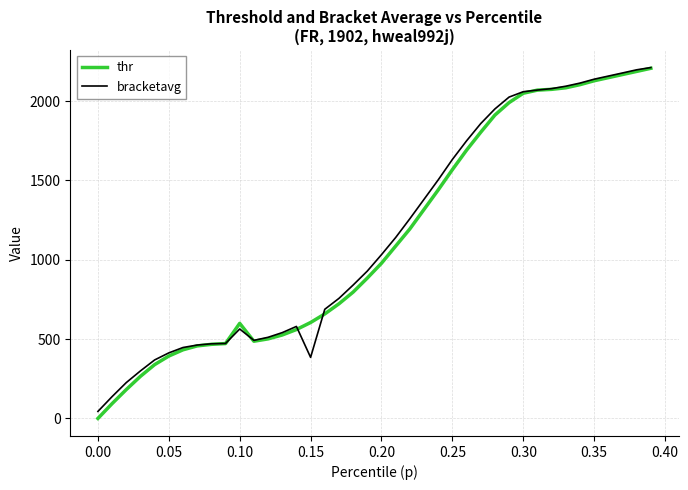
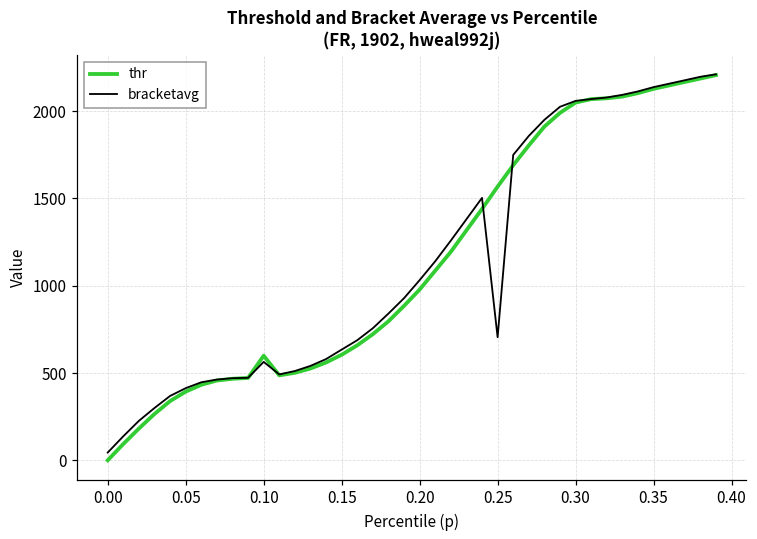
  {
    "thr": {
      "0.00": 0,
      "0.05": 390,
      "0.10": 600,
      "0.15": 600,
      "0.20": 980,
      "0.25": 1570
    },
    "bracketavg": {
      "0.00": 40,
      "0.05": 410,
      "0.10": 560,
-     "0.15": 380,
+     "0.15": 630,
      "0.20": 1030,
-     "0.25": 1630
+     "0.25": 700
    }
  }
